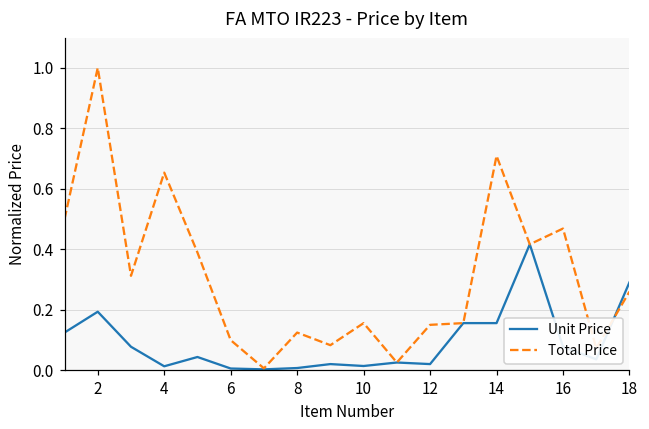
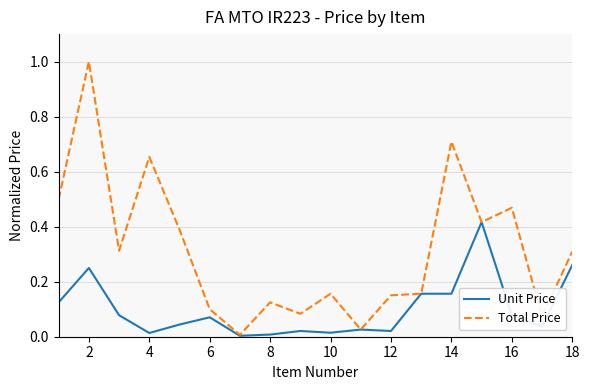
  {
    "Unit Price": {
-     "2": 0.19,
+     "2": 0.25,
      "4": 0.01,
-     "6": 0.01,
+     "6": 0.07,
      "8": 0.01,
      "10": 0.01,
      "12": 0.02,
      "14": 0.16,
-     "18": 0.29
+     "18": 0.26
    },
    "Total Price": {
      "2": 1.00,
      "4": 0.65,
      "6": 0.10,
      "8": 0.13,
      "10": 0.16,
      "12": 0.15,
      "14": 0.71,
      "16": 0.47,
-     "18": 0.26
+     "18": 0.31
    }
  }
